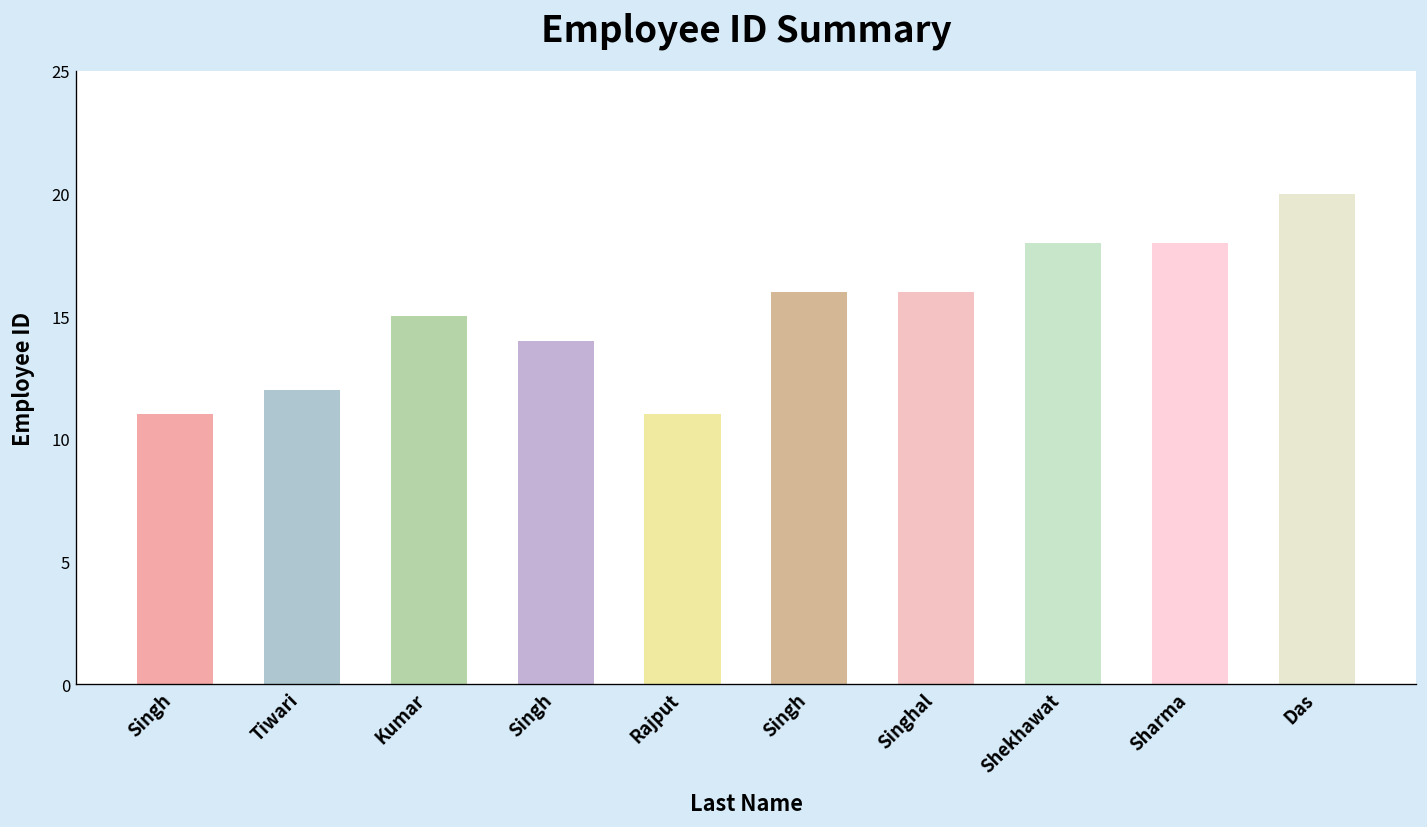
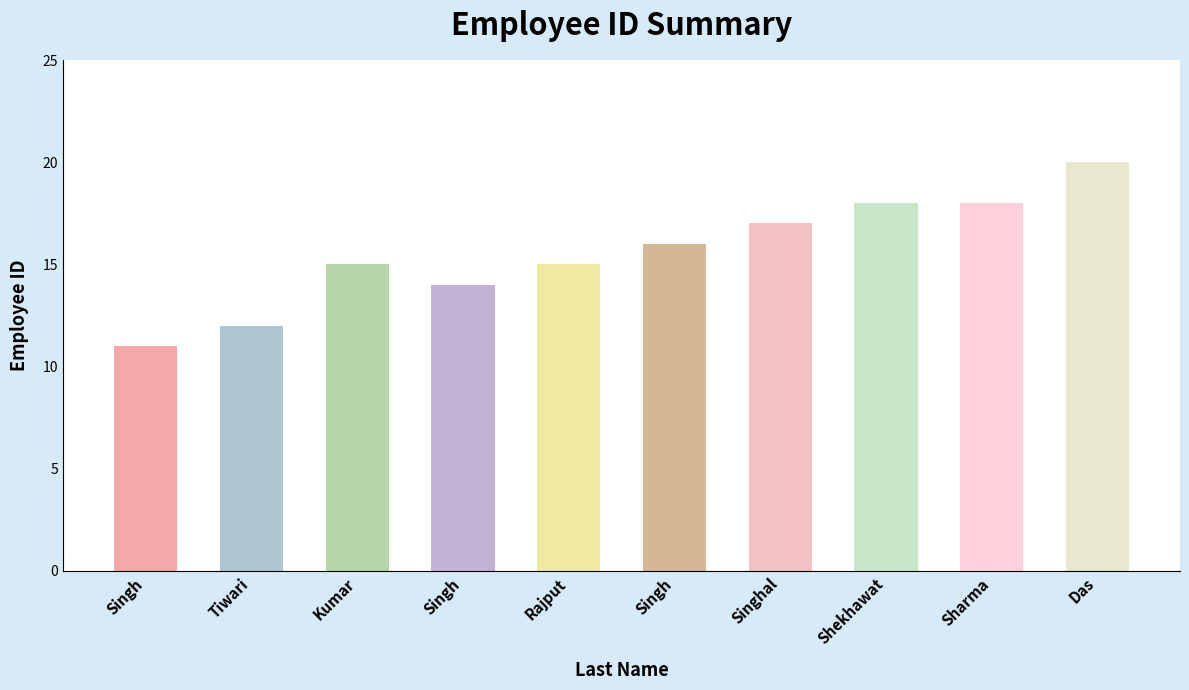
  {
    "Tiwari": 12,
    "Kumar": 15,
-   "Rajput": 11,
-   "Singhal": 16,
+   "Rajput": 15,
+   "Singhal": 17,
    "Shekhawat": 18,
    "Sharma": 18,
    "Das": 20
  }
